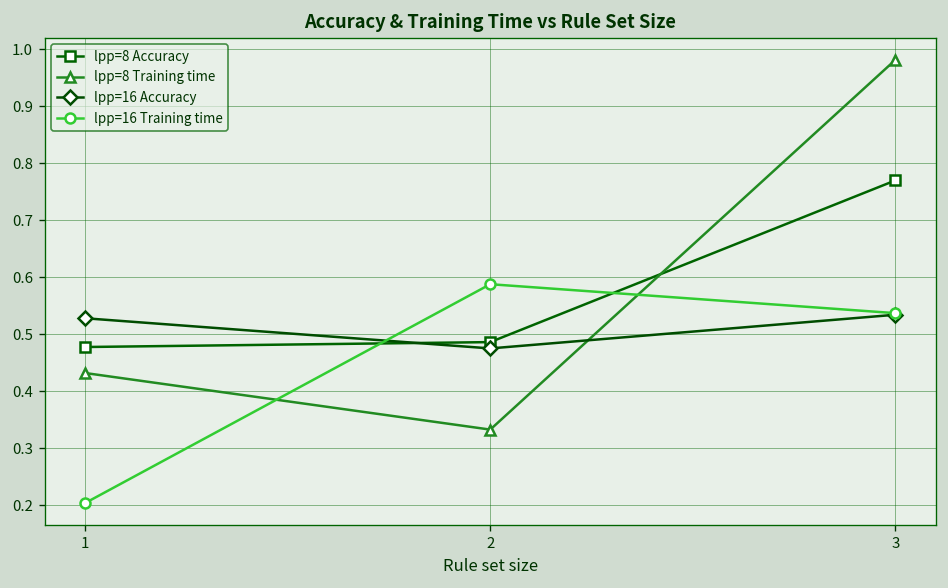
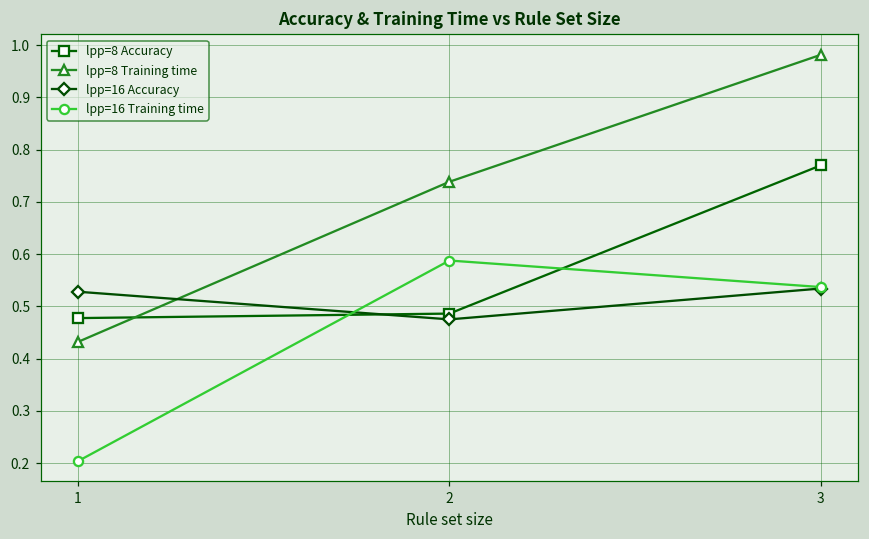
  {
    "lpp=8 Training time": {
      "1": 0.43,
-     "2": 0.33,
+     "2": 0.74,
      "3": 0.98
    },
    "lpp=16 Training time": {
      "1": 0.20,
      "2": 0.59
    }
  }
